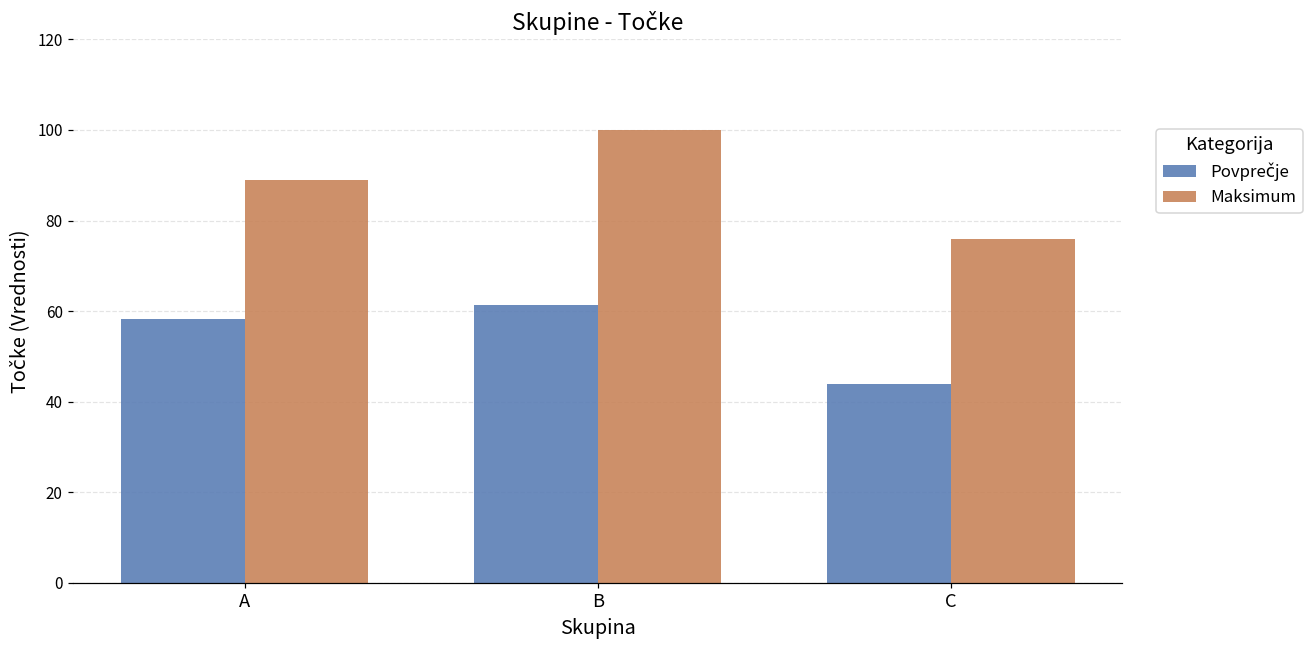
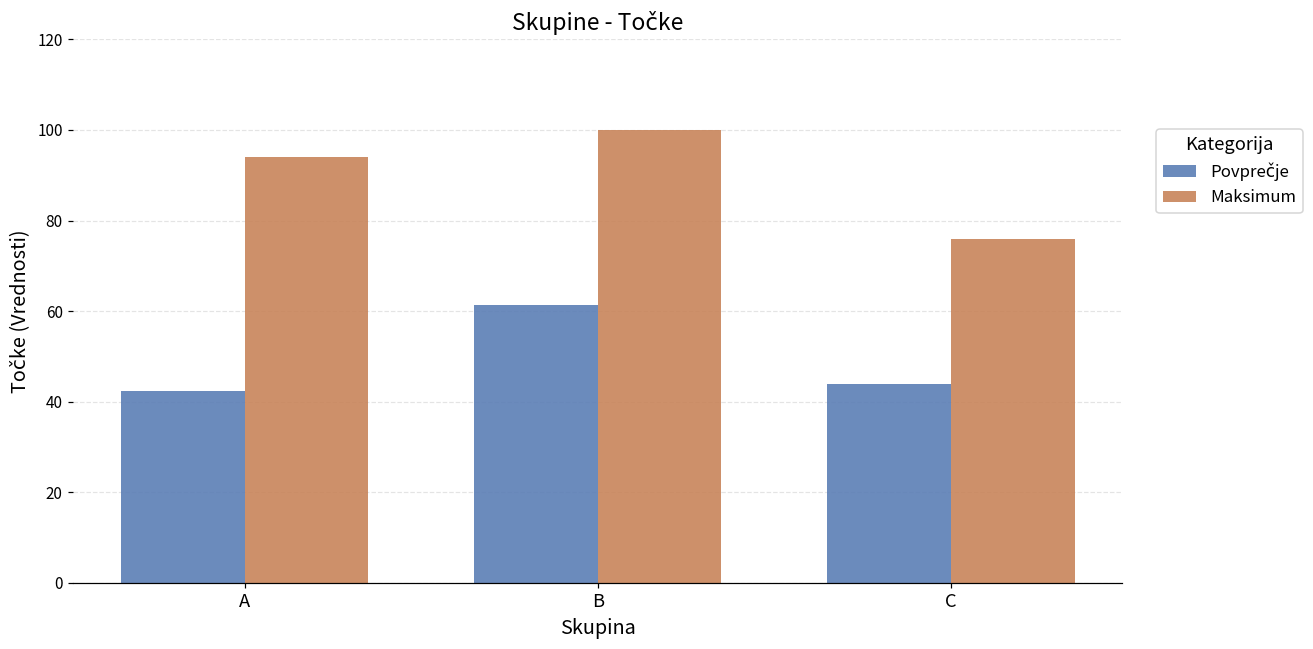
  {
    "Povprečje": {
-     "A": 58,
+     "A": 42,
      "B": 61,
      "C": 44
    },
    "Maksimum": {
-     "A": 89,
+     "A": 94,
      "B": 100,
      "C": 76
    }
  }
